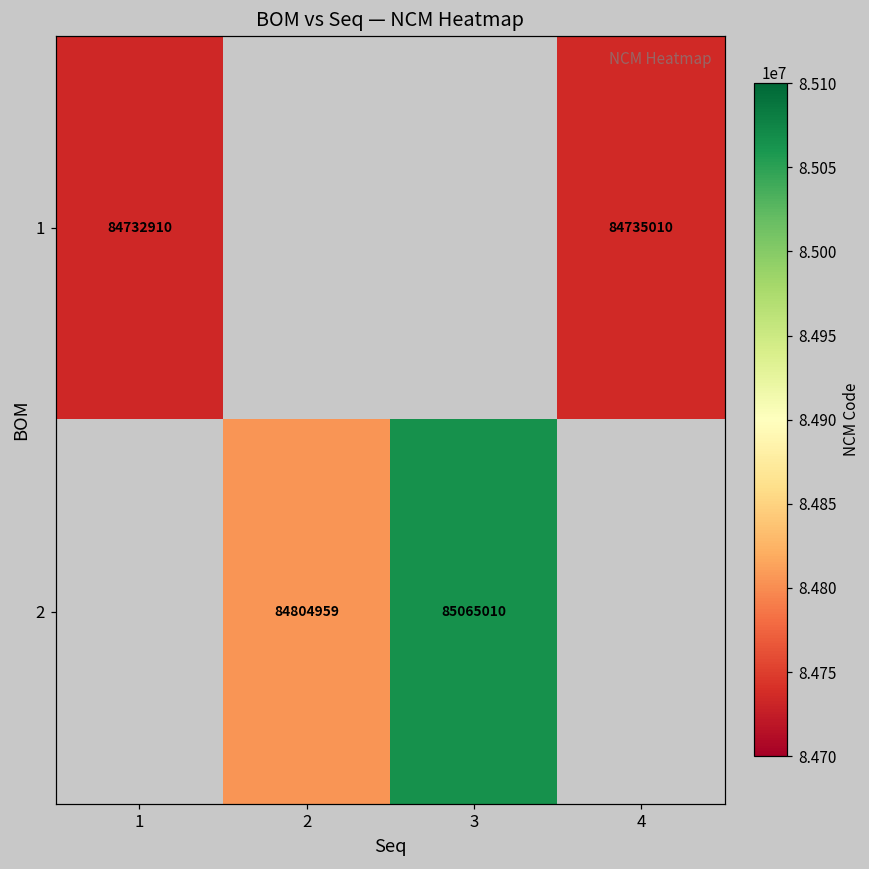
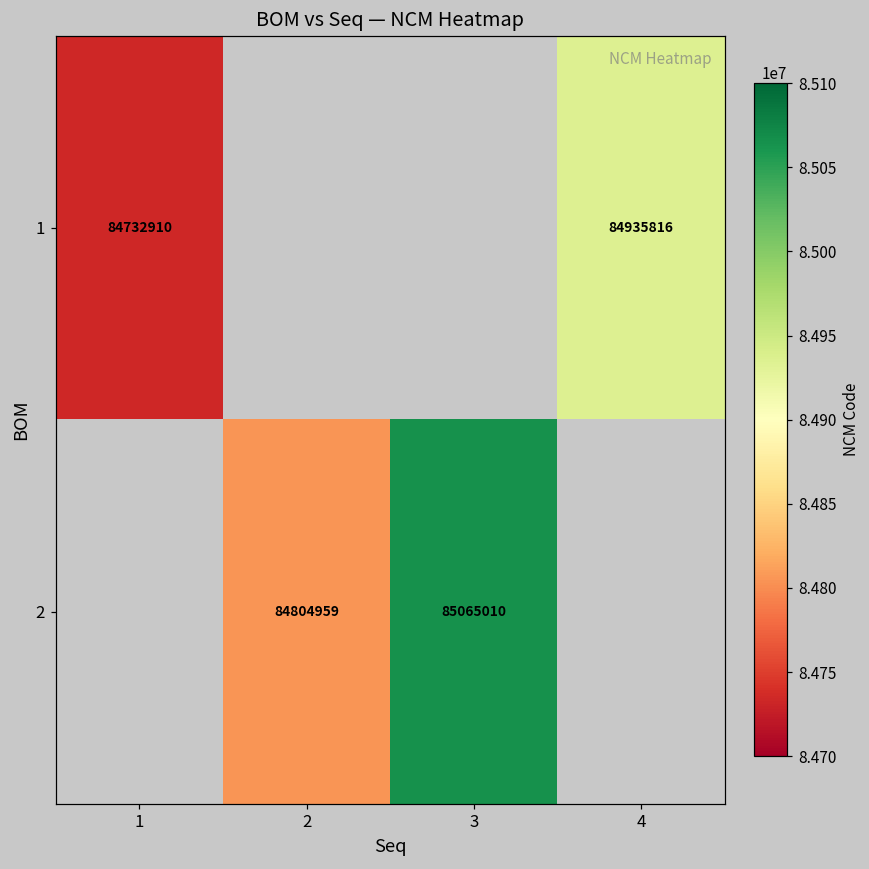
  {
    "1": {
      "1": 84732910,
-     "4": 84735010
+     "4": 84935816
    },
    "2": {
      "2": 84804959,
      "3": 85065010
    }
  }
